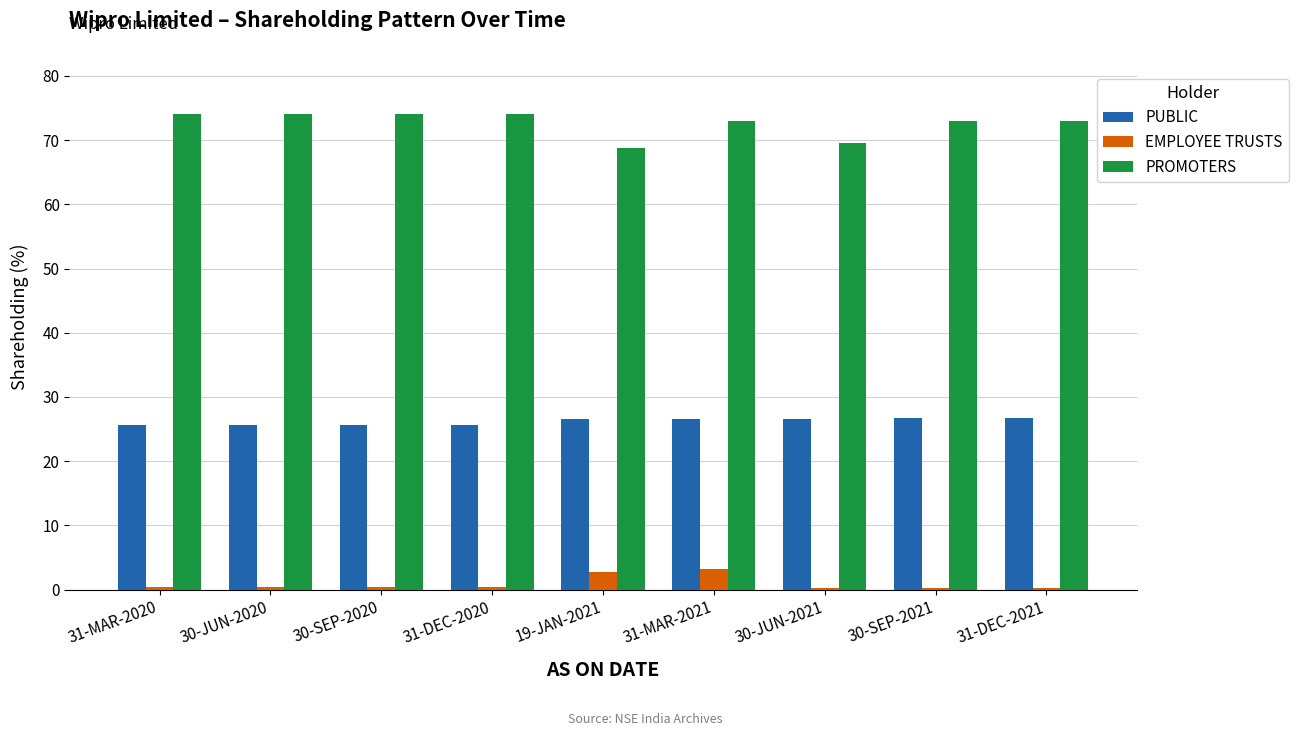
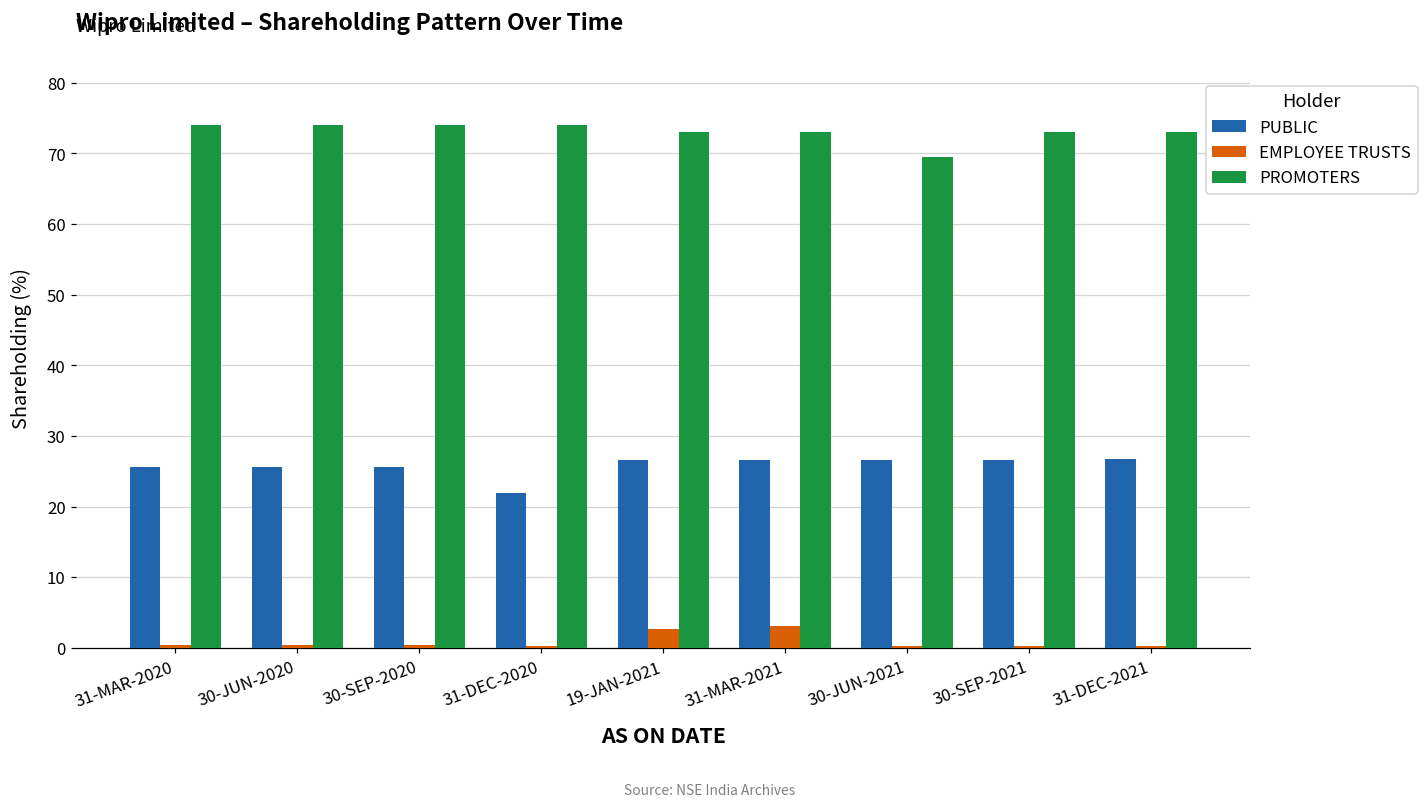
  {
    "PUBLIC": {
      "31-MAR-2020": 26,
      "30-JUN-2020": 26,
      "30-SEP-2020": 26,
-     "31-DEC-2020": 26,
+     "31-DEC-2020": 22,
      "19-JAN-2021": 27,
      "31-MAR-2021": 27,
      "30-JUN-2021": 27,
      "30-SEP-2021": 27,
      "31-DEC-2021": 27
    },
    "EMPLOYEE TRUSTS": {
      "31-MAR-2020": 0,
      "30-JUN-2020": 0,
      "19-JAN-2021": 3,
      "31-MAR-2021": 3
    },
    "PROMOTERS": {
      "31-MAR-2020": 74,
      "30-JUN-2020": 74,
      "30-SEP-2020": 74,
      "31-DEC-2020": 74,
-     "19-JAN-2021": 69,
+     "19-JAN-2021": 73,
      "31-MAR-2021": 73,
      "30-JUN-2021": 70,
      "30-SEP-2021": 73,
      "31-DEC-2021": 73
    }
  }
